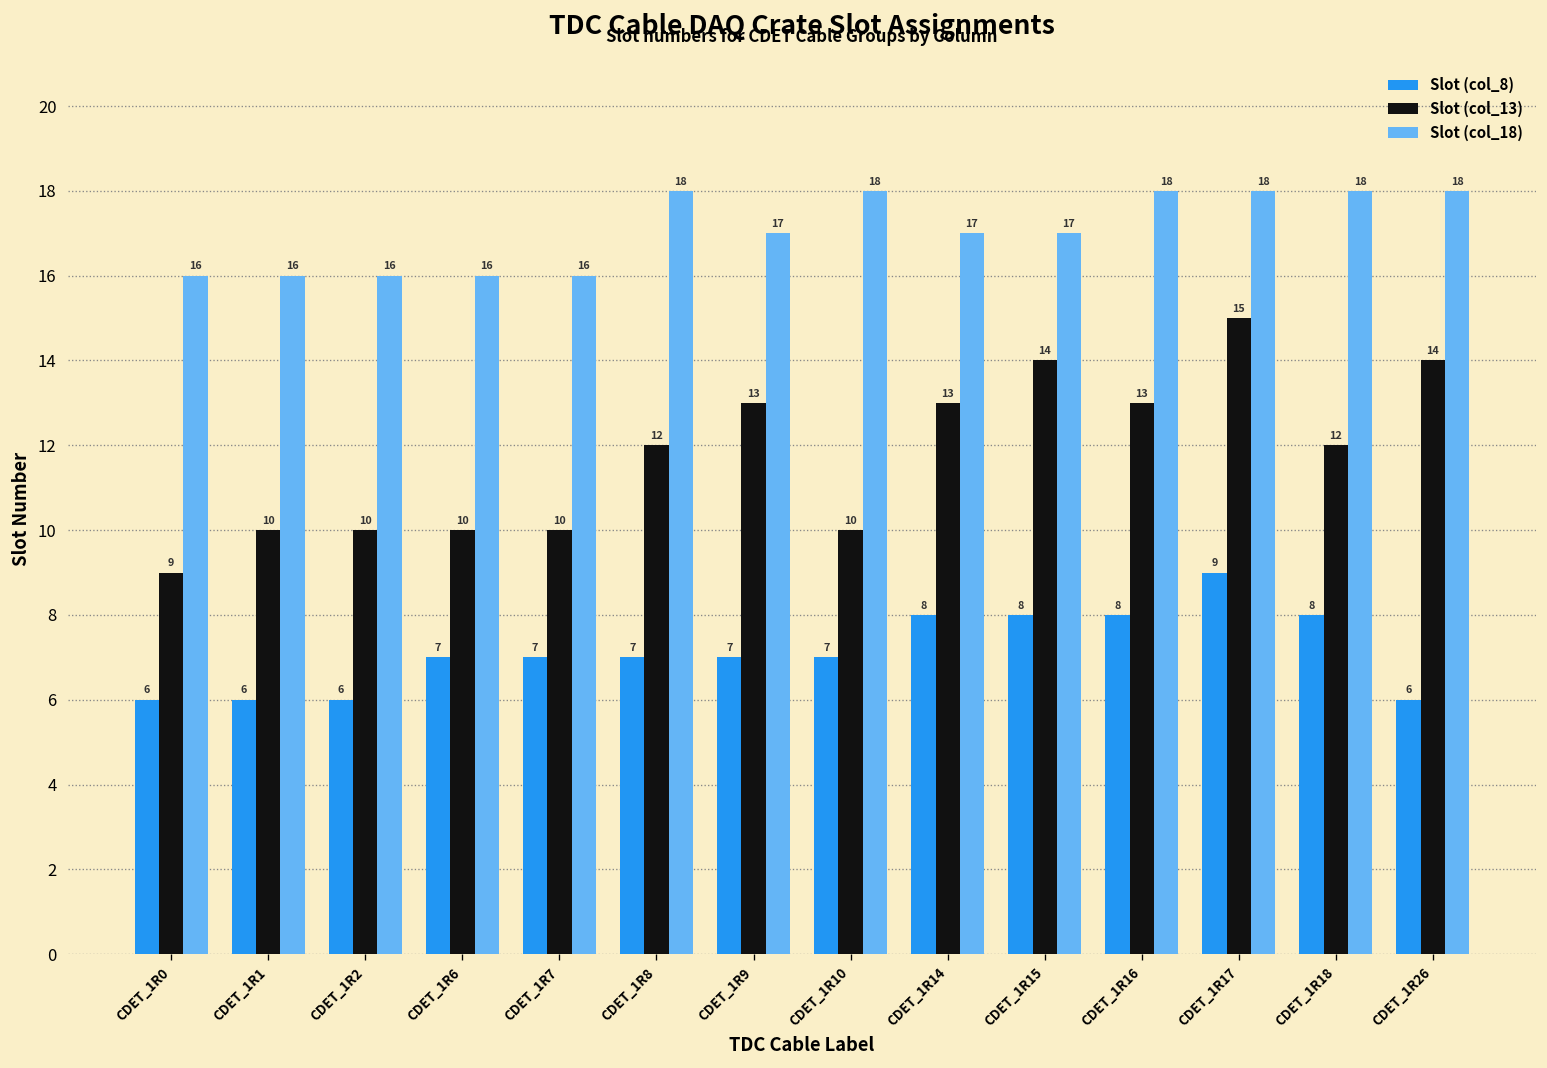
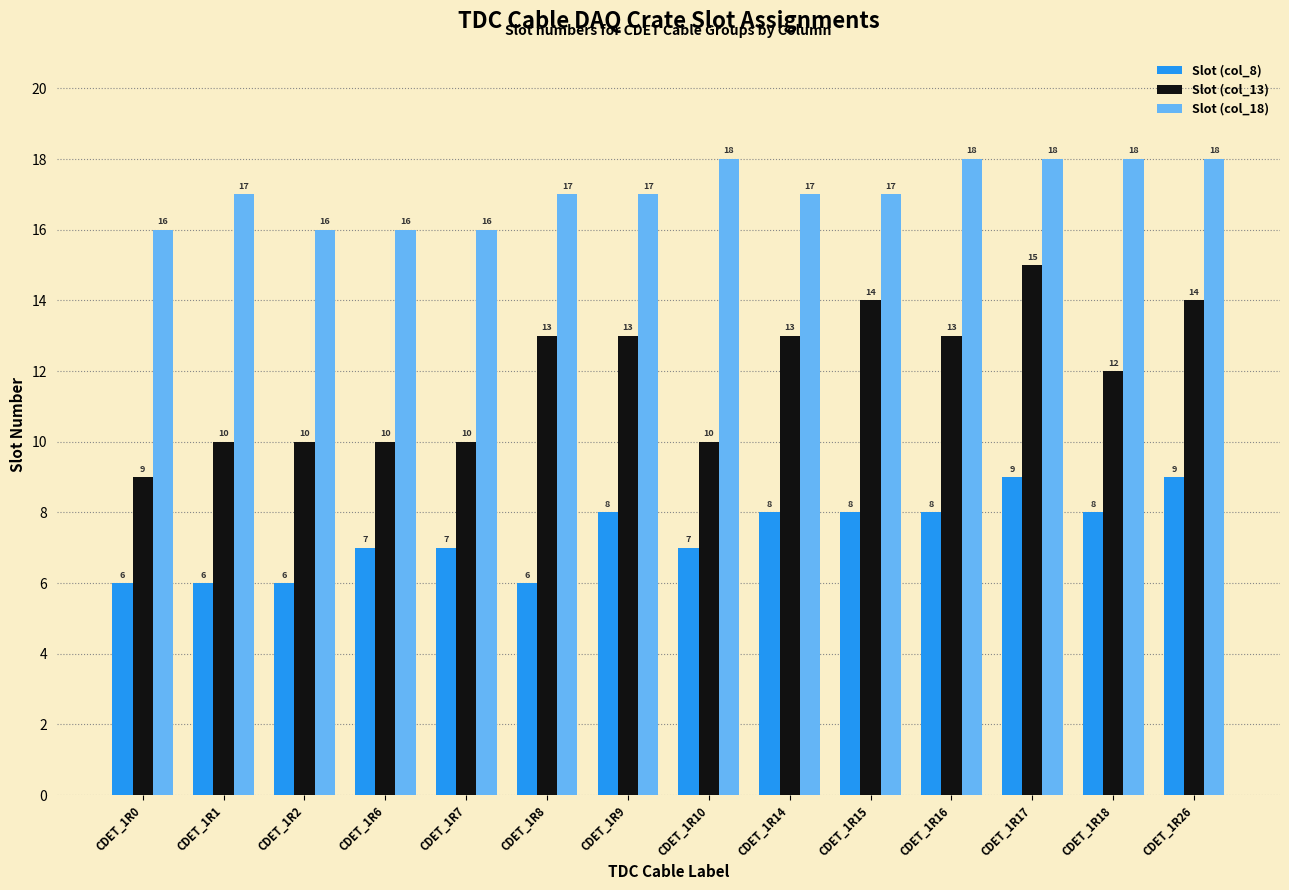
  {
    "Slot (col_8)": {
      "CDET_1R0": 6,
      "CDET_1R1": 6,
      "CDET_1R2": 6,
      "CDET_1R6": 7,
      "CDET_1R7": 7,
-     "CDET_1R8": 7,
-     "CDET_1R9": 7,
+     "CDET_1R8": 6,
+     "CDET_1R9": 8,
      "CDET_1R10": 7,
      "CDET_1R14": 8,
      "CDET_1R15": 8,
      "CDET_1R16": 8,
      "CDET_1R17": 9,
      "CDET_1R18": 8,
-     "CDET_1R26": 6
+     "CDET_1R26": 9
    },
    "Slot (col_13)": {
      "CDET_1R0": 9,
      "CDET_1R1": 10,
      "CDET_1R2": 10,
      "CDET_1R6": 10,
      "CDET_1R7": 10,
-     "CDET_1R8": 12,
+     "CDET_1R8": 13,
      "CDET_1R9": 13,
      "CDET_1R10": 10,
      "CDET_1R14": 13,
      "CDET_1R15": 14,
      "CDET_1R16": 13,
      "CDET_1R17": 15,
      "CDET_1R18": 12,
      "CDET_1R26": 14
    },
    "Slot (col_18)": {
      "CDET_1R0": 16,
-     "CDET_1R1": 16,
+     "CDET_1R1": 17,
      "CDET_1R2": 16,
      "CDET_1R6": 16,
      "CDET_1R7": 16,
-     "CDET_1R8": 18,
+     "CDET_1R8": 17,
      "CDET_1R9": 17,
      "CDET_1R10": 18,
      "CDET_1R14": 17,
      "CDET_1R15": 17,
      "CDET_1R16": 18,
      "CDET_1R17": 18,
      "CDET_1R18": 18,
      "CDET_1R26": 18
    }
  }
